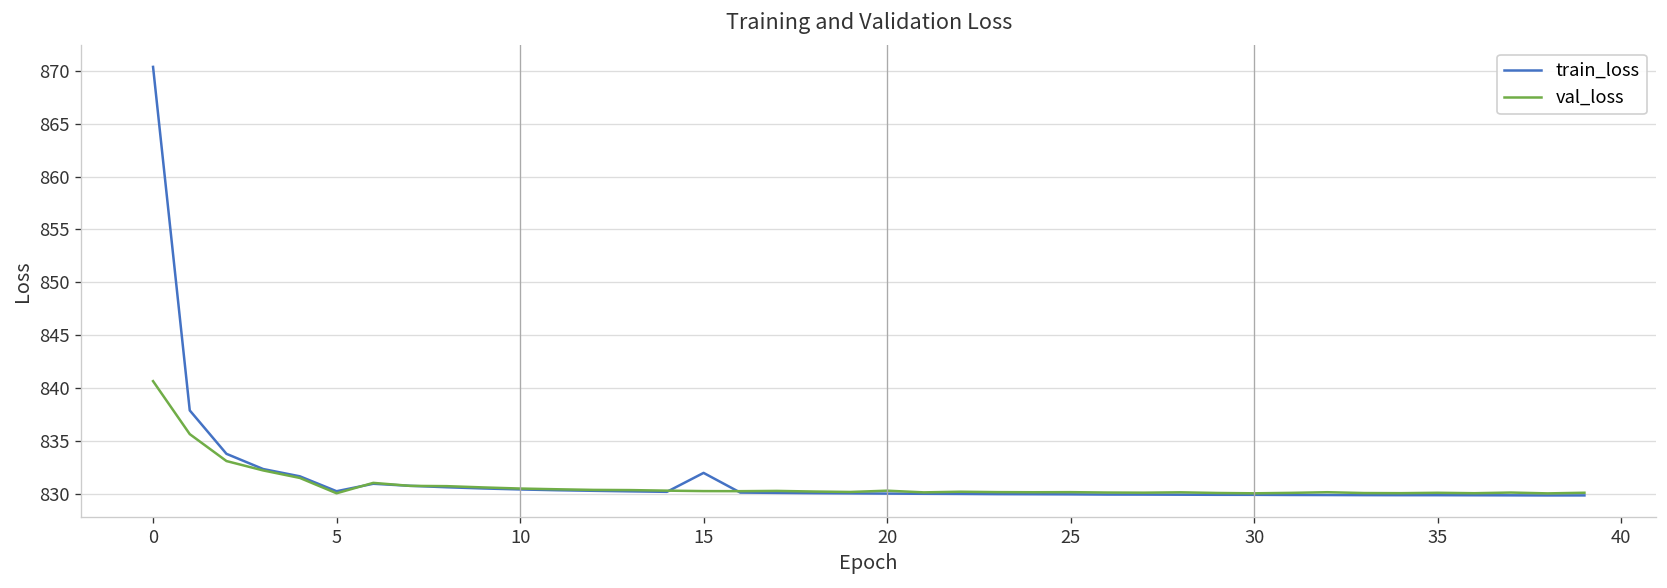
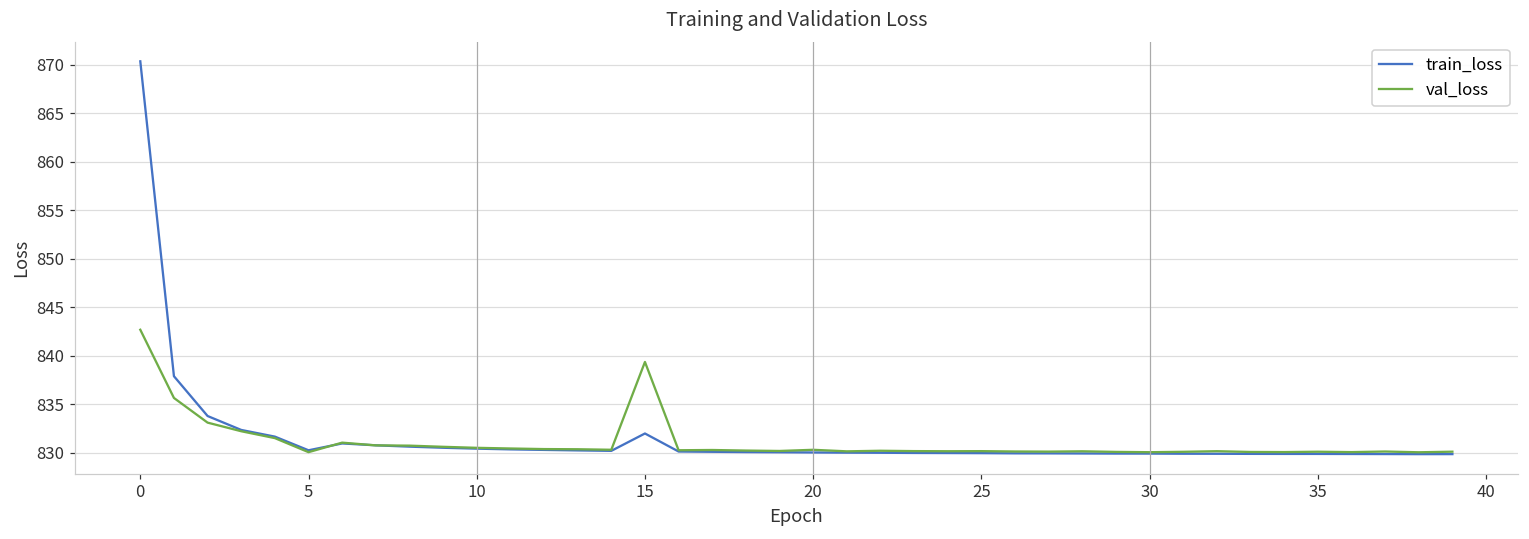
  {
    "train_loss": {
      "0": 870,
      "15": 832
    },
    "val_loss": {
-     "0": 841,
-     "15": 830
+     "0": 843,
+     "15": 839
    }
  }
